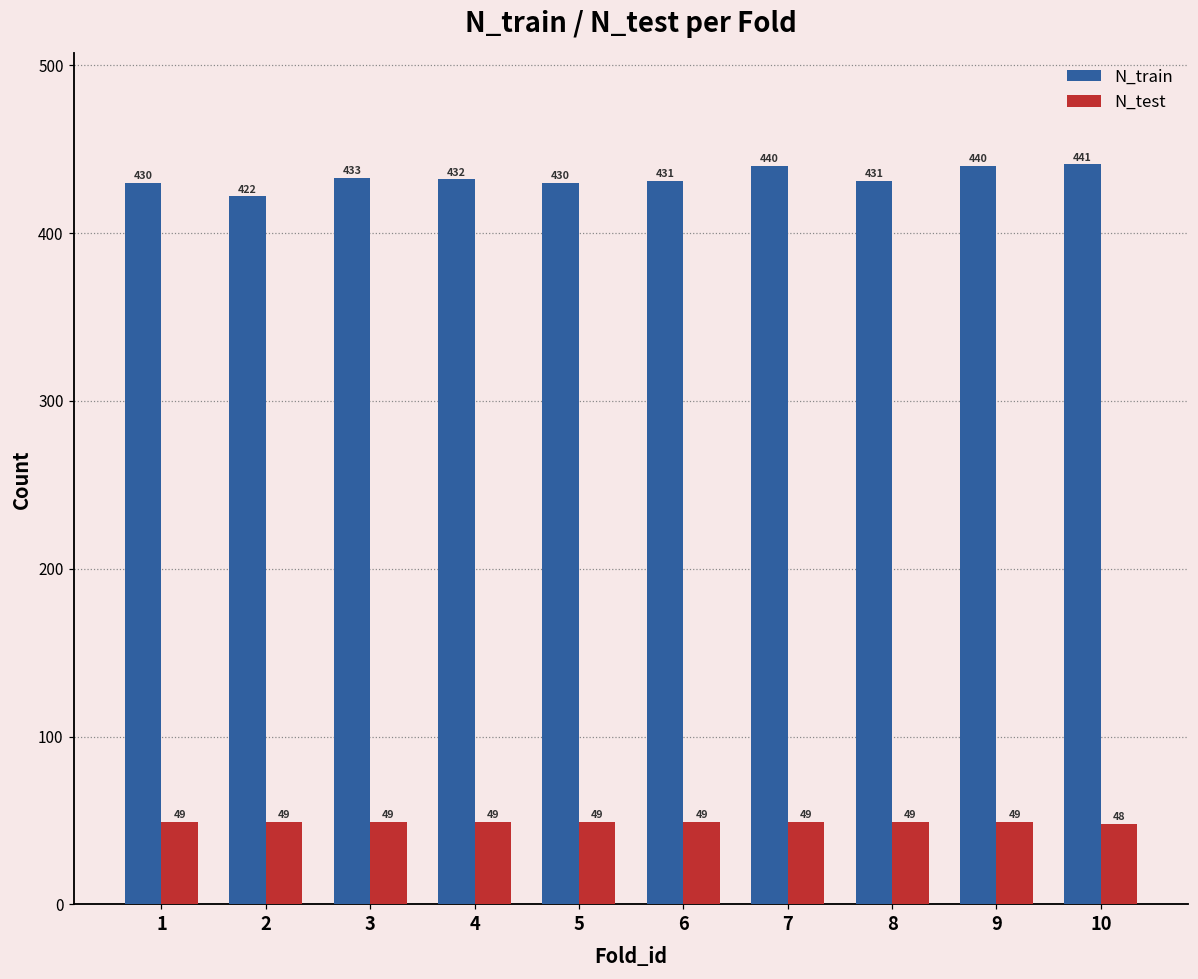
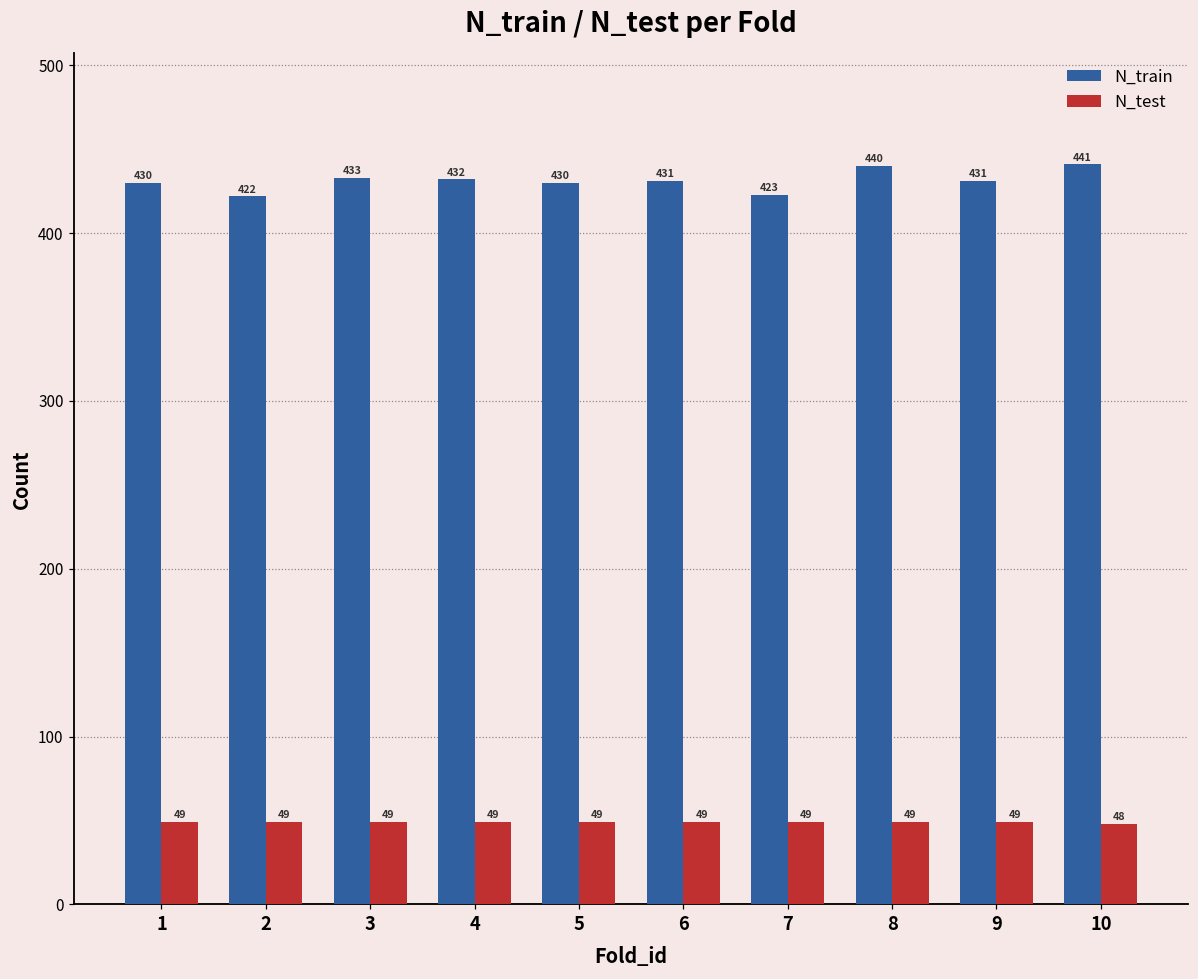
  {
    "N_train": {
      "1": 430,
      "2": 422,
      "3": 433,
      "4": 432,
      "5": 430,
      "6": 431,
-     "7": 440,
-     "8": 431,
-     "9": 440,
+     "7": 423,
+     "8": 440,
+     "9": 431,
      "10": 441
    },
    "N_test": {
      "1": 49,
      "2": 49,
      "3": 49,
      "4": 49,
      "5": 49,
      "6": 49,
      "7": 49,
      "8": 49,
      "9": 49,
      "10": 48
    }
  }
